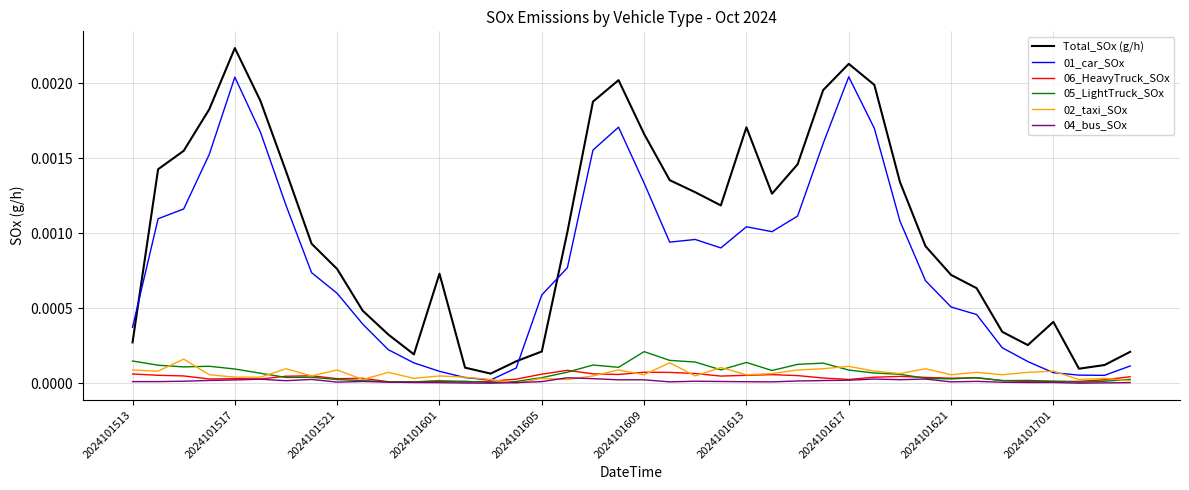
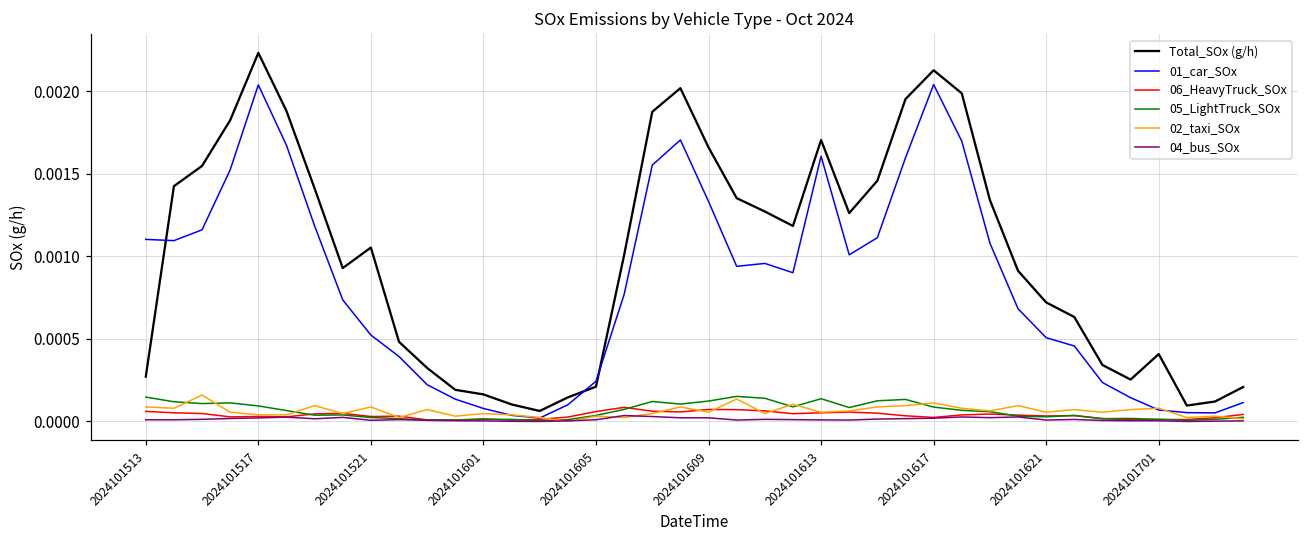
  {
    "Total_SOx (g/h)": {
      "2024101513": 0.00027,
      "2024101517": 0.00223,
-     "2024101521": 0.00076,
-     "2024101601": 0.00073,
+     "2024101521": 0.00105,
+     "2024101601": 0.00016,
      "2024101605": 0.00021,
      "2024101609": 0.00166,
      "2024101613": 0.00171,
      "2024101617": 0.00213,
      "2024101621": 0.00072,
      "2024101701": 0.00041
    },
    "01_car_SOx": {
-     "2024101513": 0.00037,
+     "2024101513": 0.00110,
      "2024101517": 0.00204,
-     "2024101521": 0.00060,
+     "2024101521": 0.00052,
      "2024101601": 0.00008,
-     "2024101605": 0.00059,
+     "2024101605": 0.00024,
      "2024101609": 0.00133,
-     "2024101613": 0.00104,
+     "2024101613": 0.00161,
      "2024101617": 0.00204,
      "2024101621": 0.00051
    },
    "06_HeavyTruck_SOx": {
      "2024101513": 0.00006,
      "2024101605": 0.00006
    },
    "05_LightTruck_SOx": {
      "2024101513": 0.00015,
      "2024101517": 0.00009,
-     "2024101609": 0.00021,
+     "2024101609": 0.00012,
      "2024101613": 0.00014,
      "2024101617": 0.00009
    },
    "02_taxi_SOx": {
      "2024101513": 0.00009,
      "2024101521": 0.00009,
      "2024101601": 0.00005,
      "2024101617": 0.00011,
      "2024101621": 0.00006
    },
    "04_bus_SOx": {
      "2024101513": 0.00001,
      "2024101605": 0.00001,
      "2024101609": 0.00002,
      "2024101613": 0.00001,
      "2024101621": 0.00001
    }
  }
